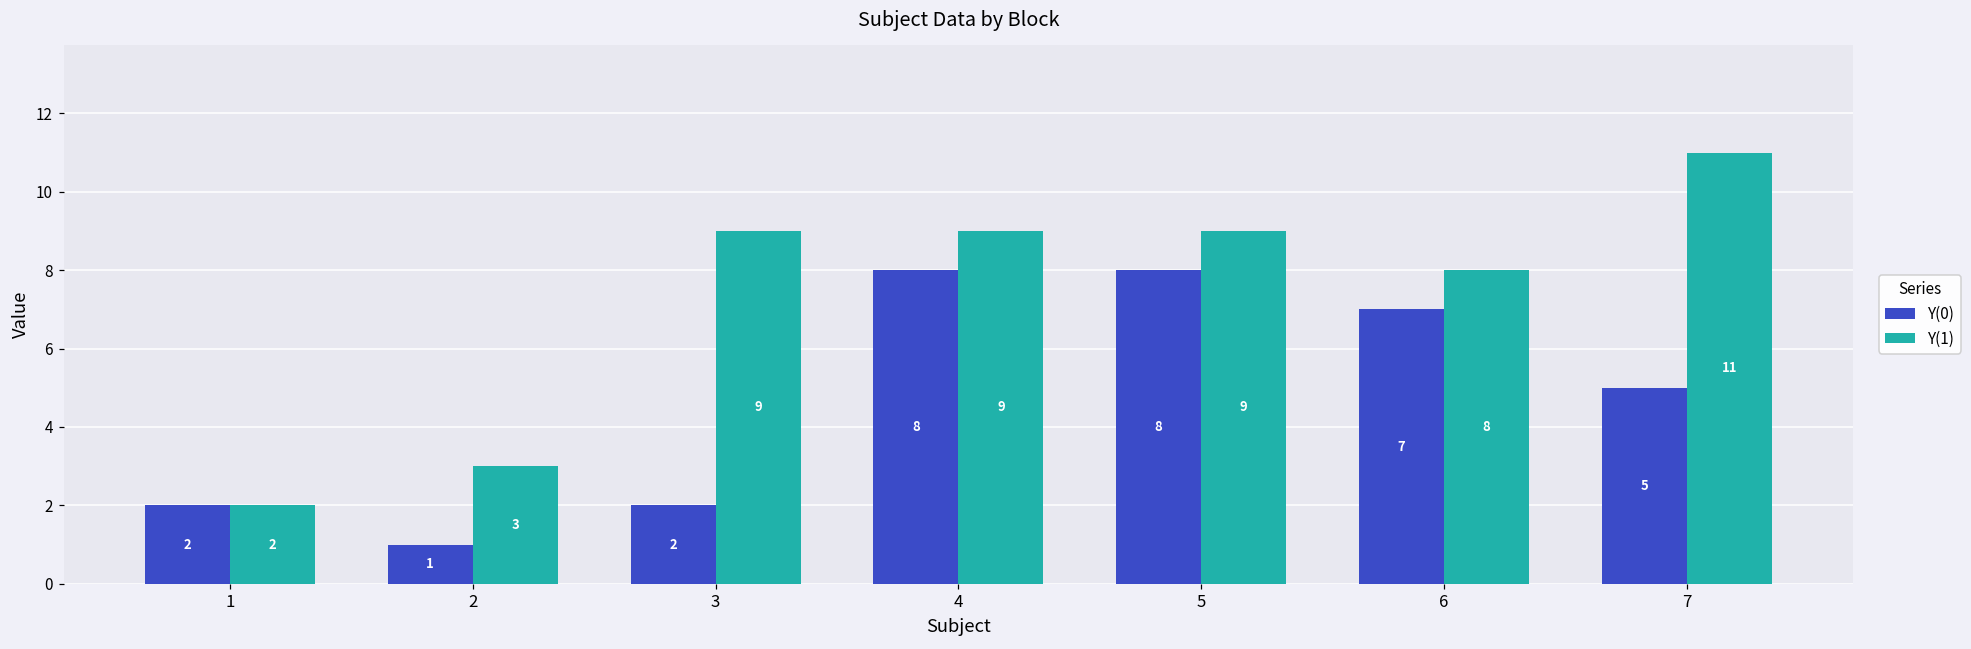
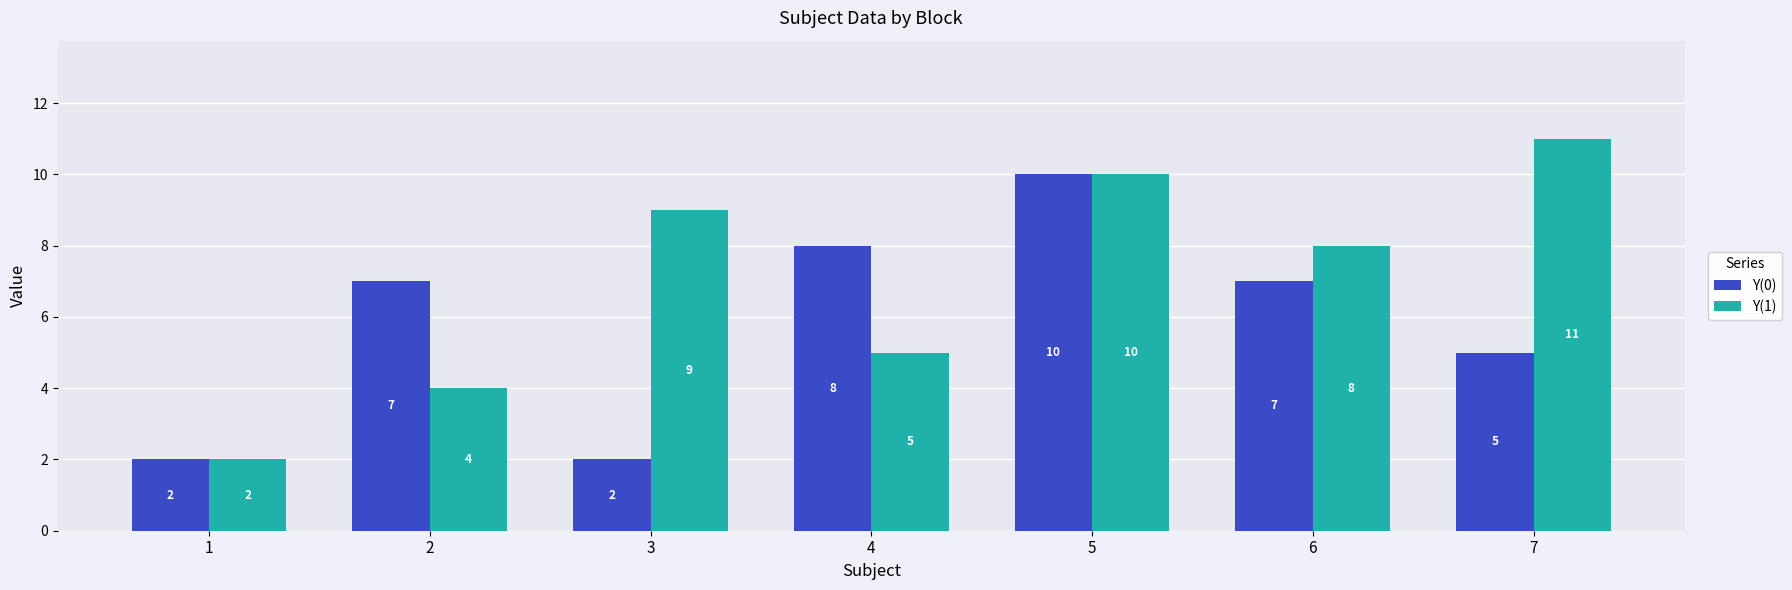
  {
    "Y(0)": {
      "1": 2,
-     "2": 1,
+     "2": 7,
      "3": 2,
      "4": 8,
-     "5": 8,
+     "5": 10,
      "6": 7,
      "7": 5
    },
    "Y(1)": {
      "1": 2,
-     "2": 3,
+     "2": 4,
      "3": 9,
-     "4": 9,
-     "5": 9,
+     "4": 5,
+     "5": 10,
      "6": 8,
      "7": 11
    }
  }
